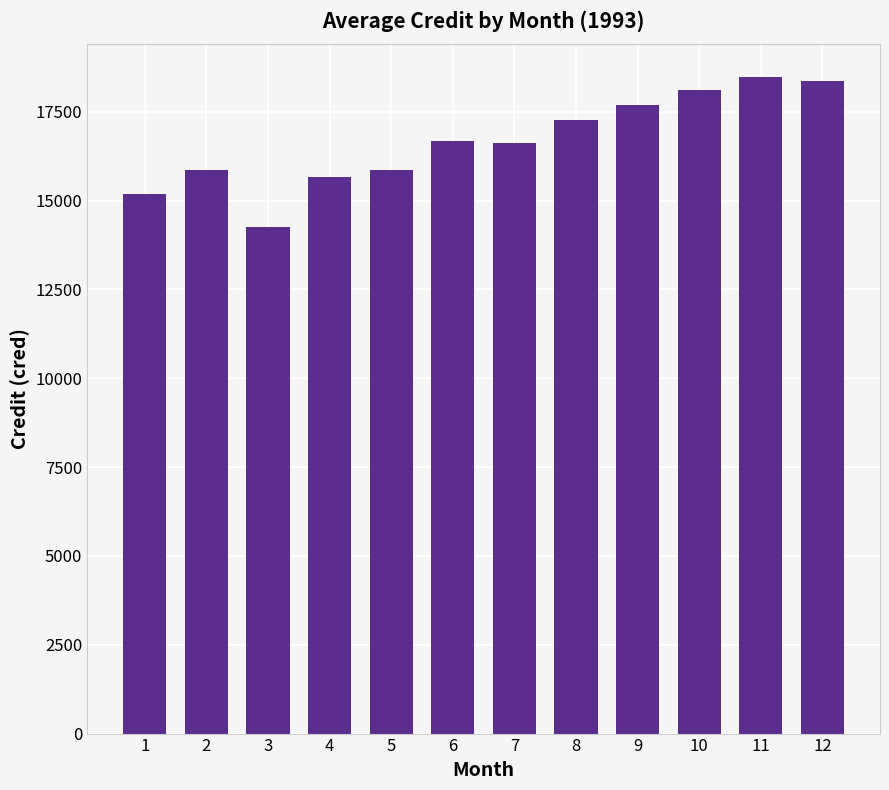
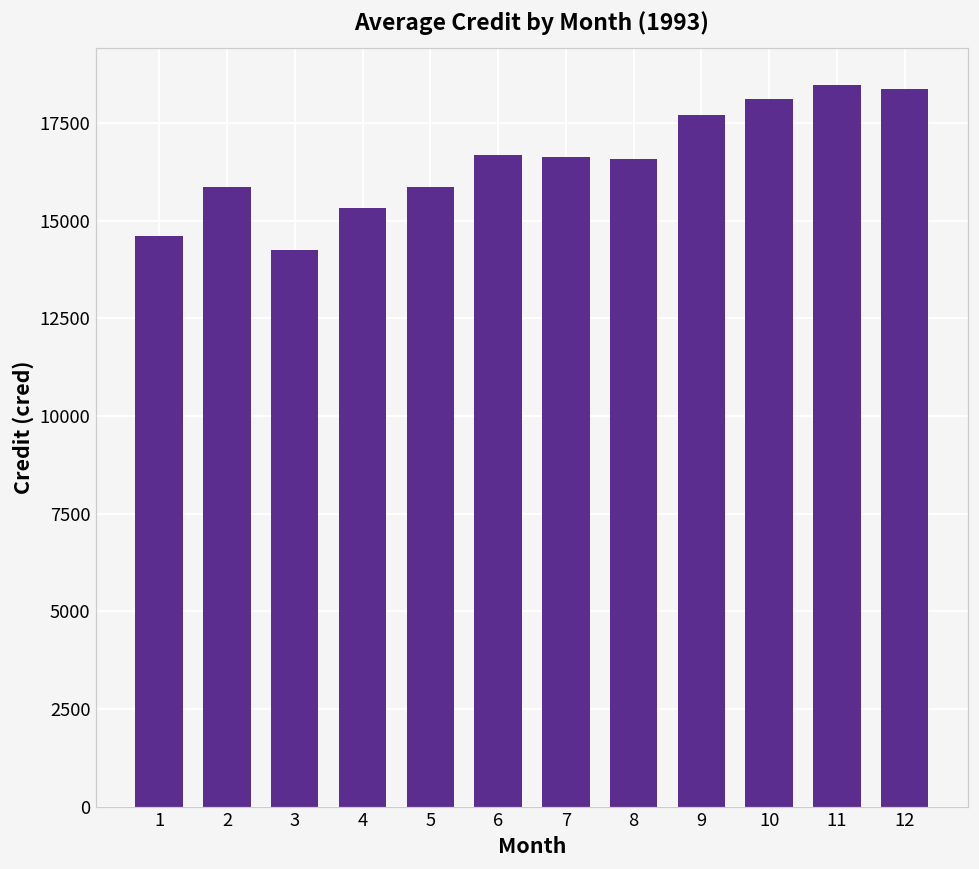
  {
-   "1": 15200,
+   "1": 14600,
    "2": 15800,
    "3": 14300,
-   "4": 15700,
+   "4": 15300,
    "5": 15900,
    "6": 16700,
    "7": 16600,
-   "8": 17300,
+   "8": 16600,
    "9": 17700,
    "10": 18100,
    "11": 18500,
    "12": 18400
  }
